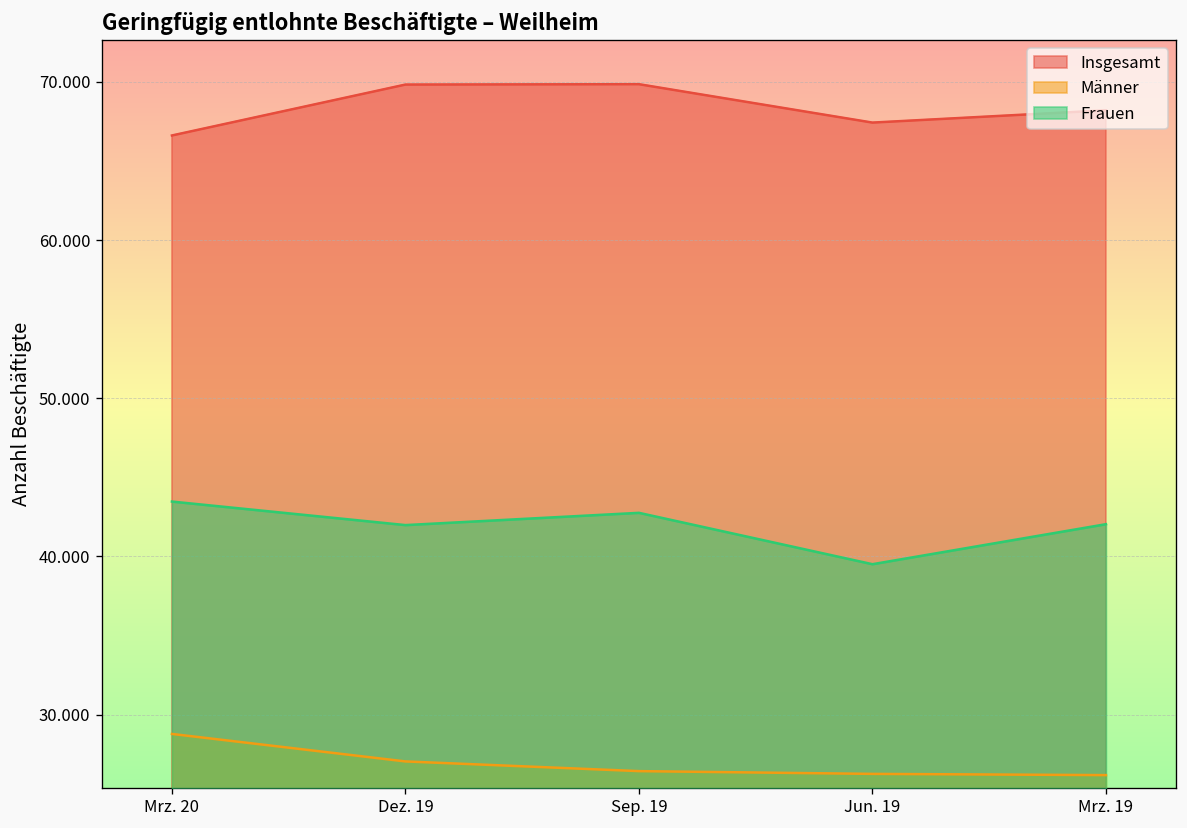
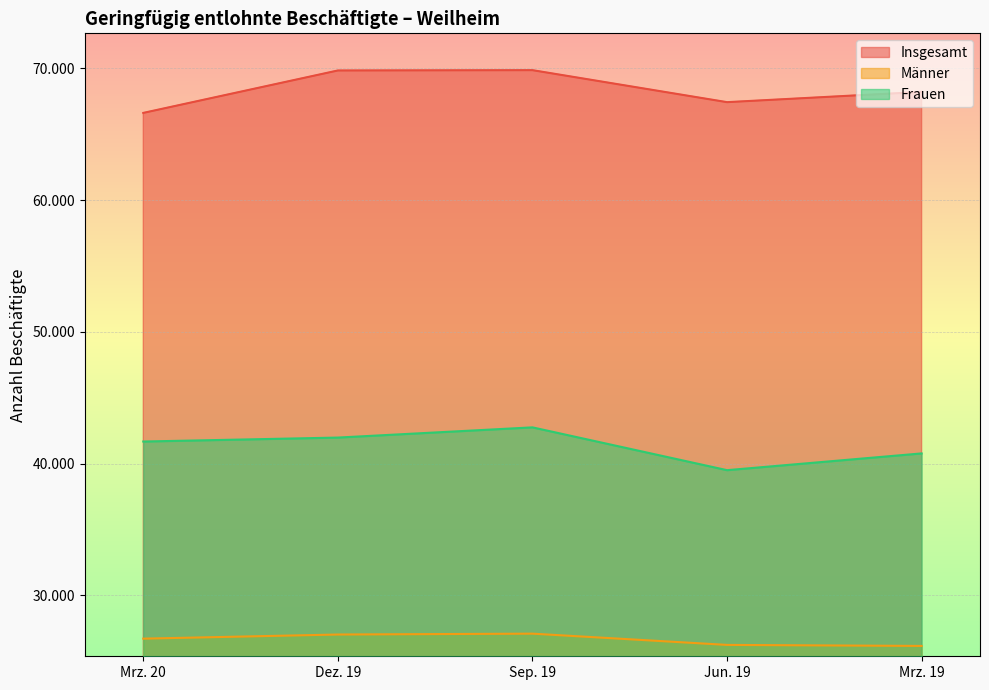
  {
    "Insgesamt": {
      "Mrz. 20": 66.6,
      "Dez. 19": 69.8,
      "Sep. 19": 69.9,
      "Jun. 19": 67.4
    },
    "Männer": {
-     "Mrz. 20": 28.8,
+     "Mrz. 20": 26.7,
      "Dez. 19": 27.0,
-     "Sep. 19": 26.4,
+     "Sep. 19": 27.1,
      "Jun. 19": 26.3,
      "Mrz. 19": 26.2
    },
    "Frauen": {
-     "Mrz. 20": 43.5,
+     "Mrz. 20": 41.7,
      "Dez. 19": 42.0,
      "Sep. 19": 42.8,
      "Jun. 19": 39.5,
-     "Mrz. 19": 42.0
+     "Mrz. 19": 40.8
    }
  }
